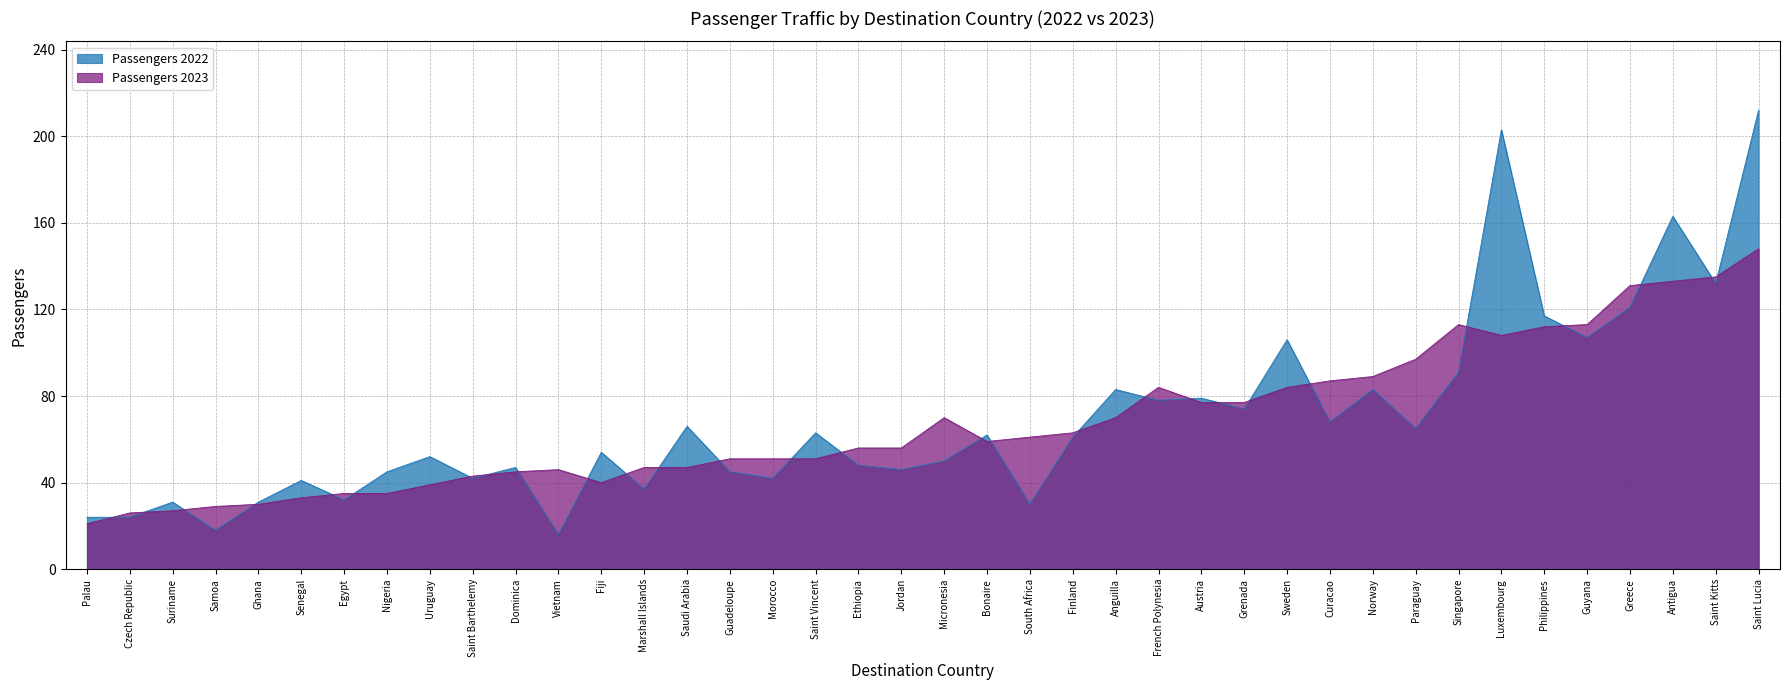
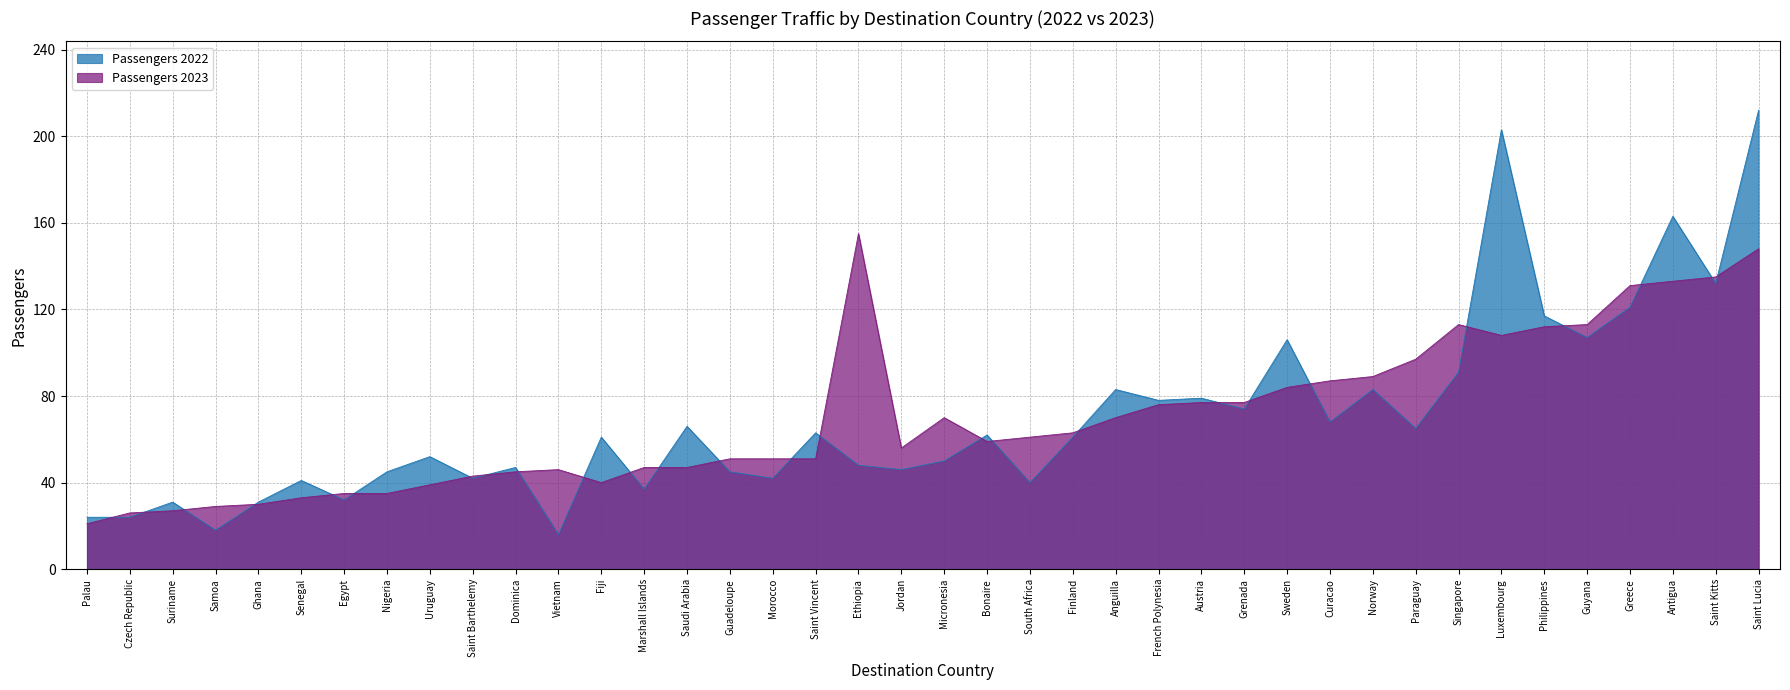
  {
    "Passengers 2022": {
      "Palau": 24,
      "Czech Republic": 24,
      "Suriname": 31,
      "Samoa": 18,
      "Senegal": 41,
      "Egypt": 32,
      "Nigeria": 45,
      "Uruguay": 52,
      "Dominica": 47,
      "Vietnam": 16,
-     "Fiji": 54,
+     "Fiji": 61,
      "Marshall Islands": 37,
      "Saudi Arabia": 66,
      "Guadeloupe": 45,
      "Morocco": 42,
      "Saint Vincent": 63,
      "Ethiopia": 48,
      "Jordan": 46,
      "Micronesia": 50,
      "Bonaire": 62,
-     "South Africa": 30,
+     "South Africa": 40,
      "Finland": 61,
      "Anguilla": 83,
      "French Polynesia": 78,
      "Austria": 79,
      "Grenada": 74,
      "Sweden": 106,
      "Curacao": 68,
      "Norway": 83,
      "Paraguay": 65,
      "Singapore": 91,
      "Luxembourg": 203,
      "Philippines": 117,
      "Guyana": 107,
      "Greece": 121,
      "Antigua": 163,
      "Saint Kitts": 132,
      "Saint Lucia": 212
    },
    "Passengers 2023": {
      "Palau": 21,
      "Czech Republic": 26,
      "Suriname": 27,
      "Samoa": 29,
      "Senegal": 33,
      "Egypt": 35,
      "Nigeria": 35,
      "Uruguay": 39,
      "Dominica": 45,
      "Vietnam": 46,
      "Fiji": 40,
      "Marshall Islands": 47,
      "Saudi Arabia": 47,
      "Guadeloupe": 51,
      "Morocco": 51,
      "Saint Vincent": 51,
-     "Ethiopia": 56,
+     "Ethiopia": 155,
      "Jordan": 56,
      "Micronesia": 70,
      "Bonaire": 59,
      "South Africa": 61,
      "Finland": 63,
      "Anguilla": 70,
-     "French Polynesia": 84,
+     "French Polynesia": 76,
      "Austria": 77,
      "Grenada": 77,
      "Sweden": 84,
      "Curacao": 87,
      "Norway": 89,
      "Paraguay": 97,
      "Singapore": 113,
      "Luxembourg": 108,
      "Philippines": 112,
      "Guyana": 113,
      "Greece": 131,
      "Antigua": 133,
      "Saint Kitts": 135,
      "Saint Lucia": 148
    }
  }
